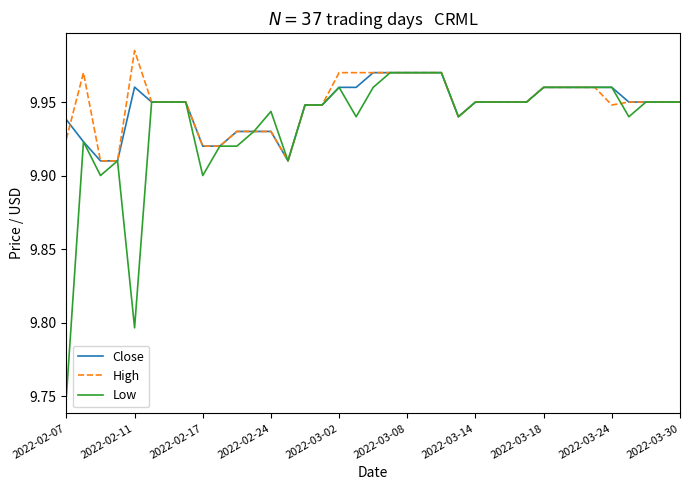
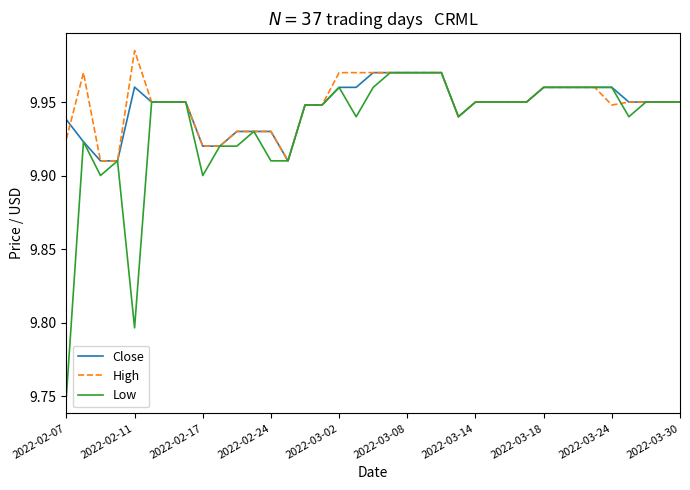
  {
    "Close": {
      "2022-02-07": 9.938,
      "2022-02-11": 9.960
    },
    "High": {
      "2022-02-07": 9.925,
      "2022-02-11": 9.985,
      "2022-03-02": 9.970,
      "2022-03-24": 9.948
    },
    "Low": {
      "2022-02-07": 9.750,
      "2022-02-11": 9.796,
      "2022-02-17": 9.900,
-     "2022-02-24": 9.944
+     "2022-02-24": 9.910
    }
  }
